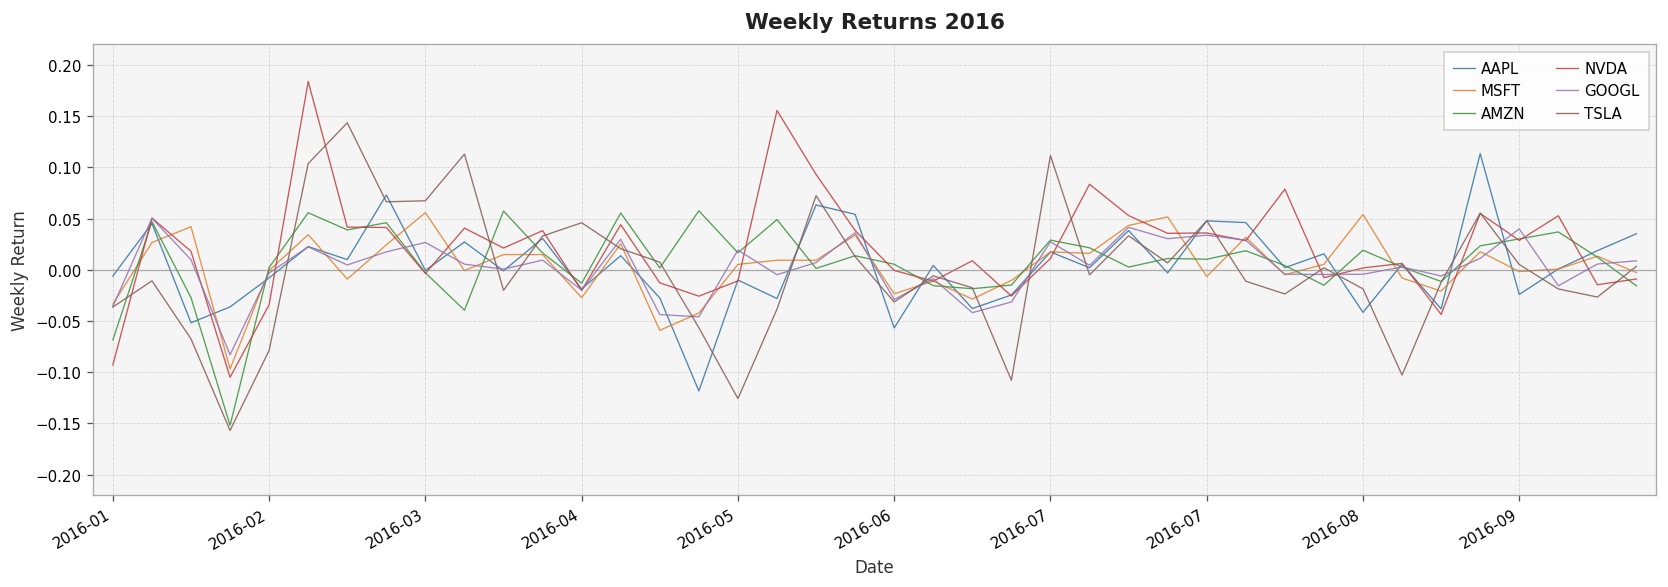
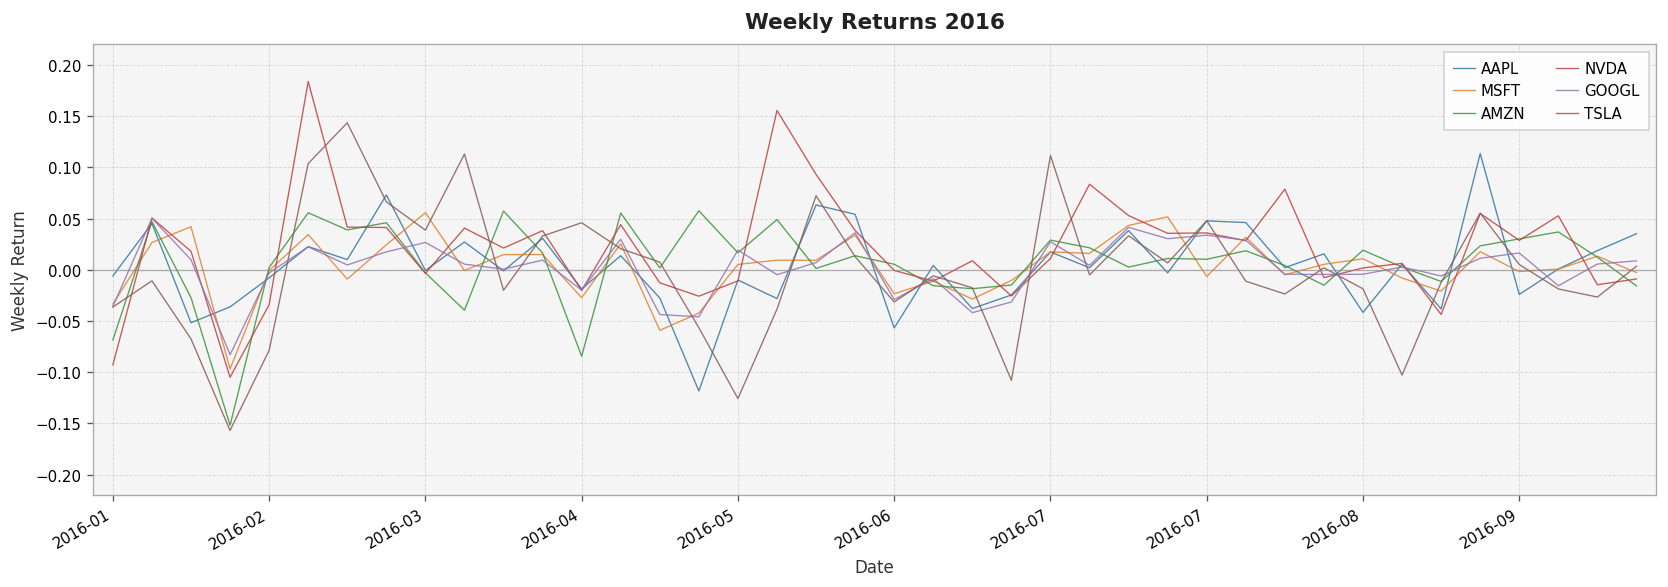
  {
    "AAPL": {
      "2016-01": -0.01,
      "2016-02": -0.01,
      "2016-06": -0.06,
      "2016-08": -0.04,
      "2016-09": -0.02
    },
    "MSFT": {
      "2016-03": 0.06,
      "2016-04": -0.03,
      "2016-05": 0.01,
      "2016-06": -0.02,
-     "2016-08": 0.05,
+     "2016-08": 0.01,
      "2016-09": 0.00
    },
    "AMZN": {
      "2016-01": -0.07,
      "2016-02": 0.00,
-     "2016-04": -0.01,
+     "2016-04": -0.08,
      "2016-06": 0.01,
      "2016-08": 0.02
    },
    "NVDA": {
      "2016-01": -0.09,
      "2016-02": -0.03,
      "2016-06": 0.00,
      "2016-08": 0.00
    },
    "GOOGL": {
      "2016-03": 0.03,
      "2016-08": 0.00,
-     "2016-09": 0.04
+     "2016-09": 0.02
    },
    "TSLA": {
      "2016-02": -0.08,
-     "2016-03": 0.07,
+     "2016-03": 0.04,
      "2016-04": 0.05,
      "2016-05": -0.13,
      "2016-08": -0.02,
      "2016-09": 0.01
    }
  }
